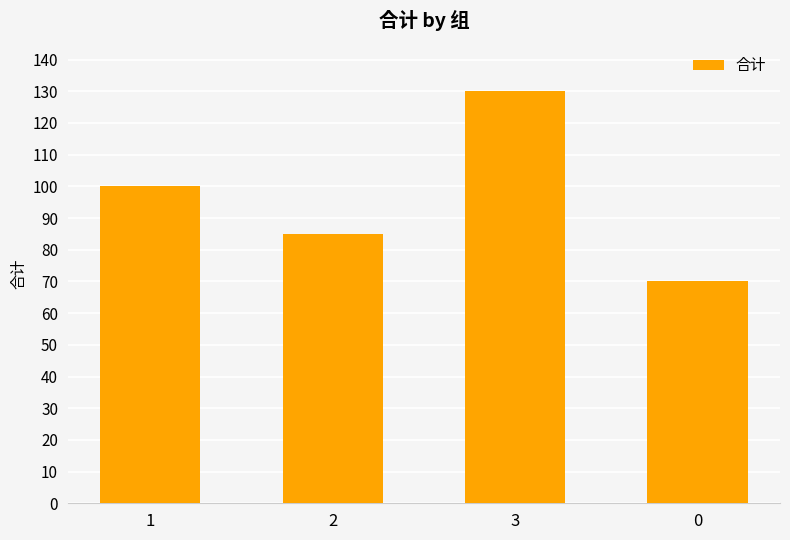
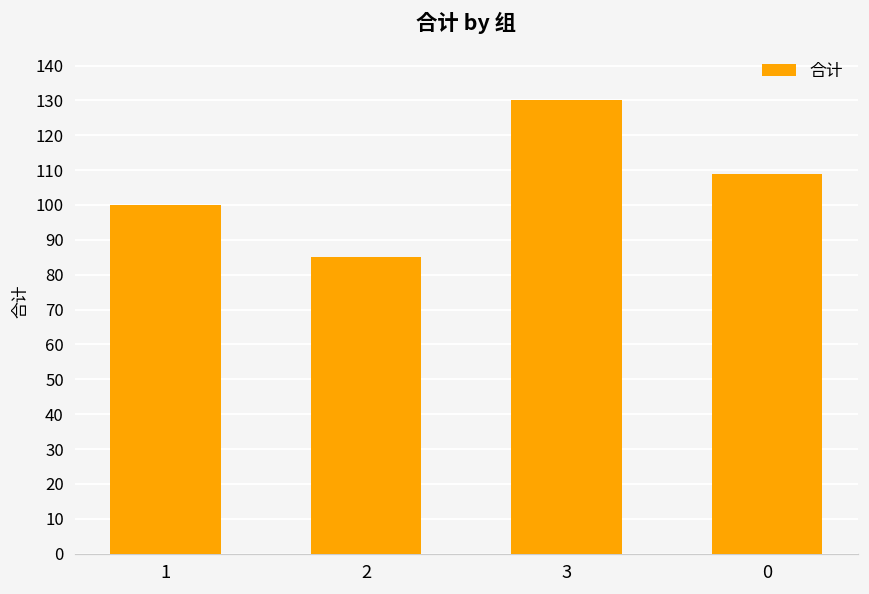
  {
    "1": 100,
    "2": 85,
    "3": 130,
-   "0": 70
+   "0": 109
  }
